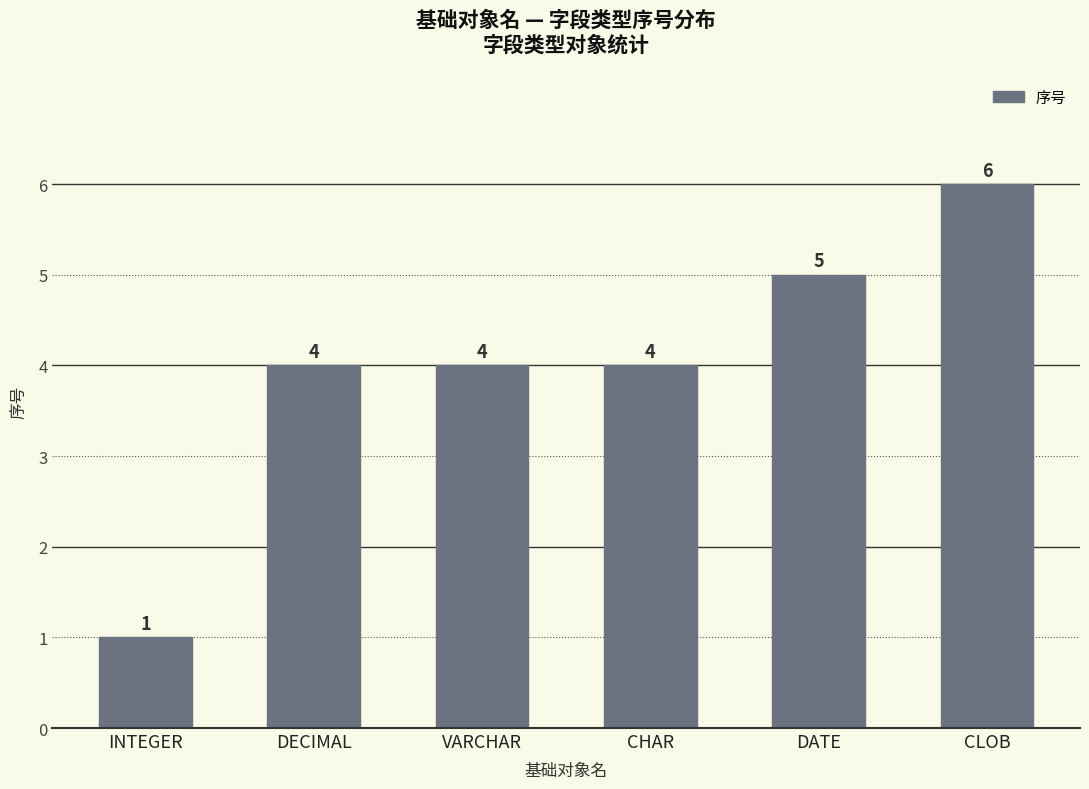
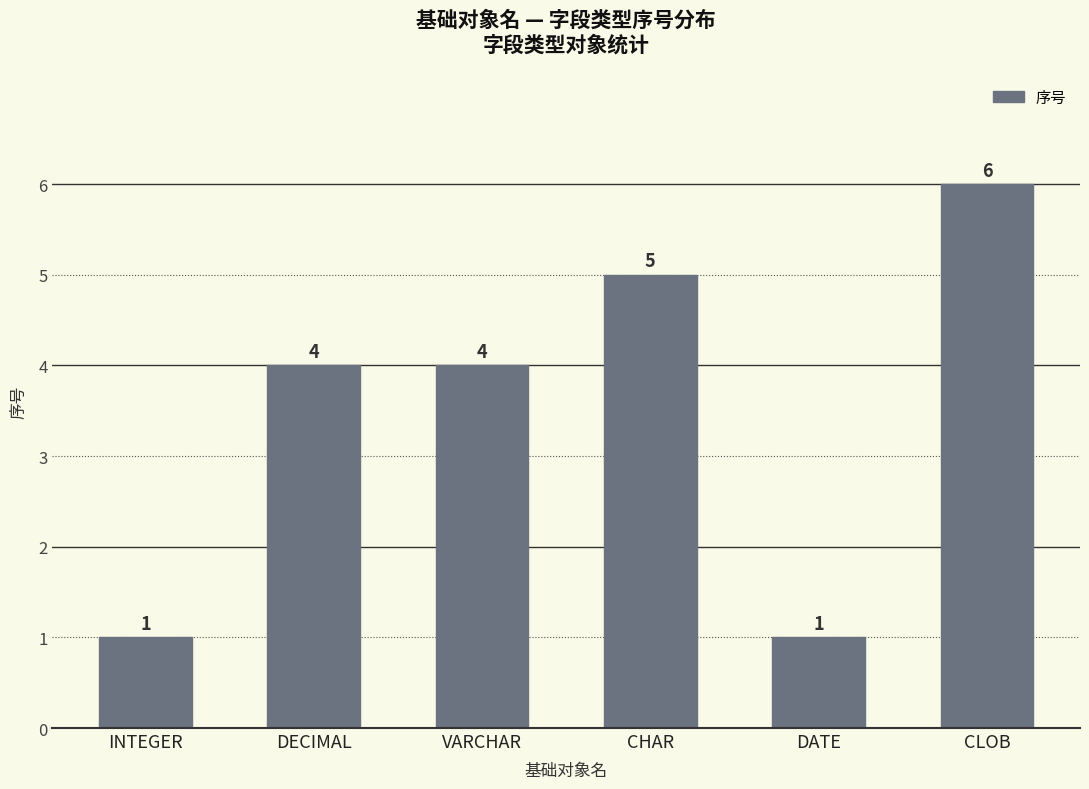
  {
    "INTEGER": 1,
    "DECIMAL": 4,
    "VARCHAR": 4,
-   "CHAR": 4,
-   "DATE": 5,
+   "CHAR": 5,
+   "DATE": 1,
    "CLOB": 6
  }
